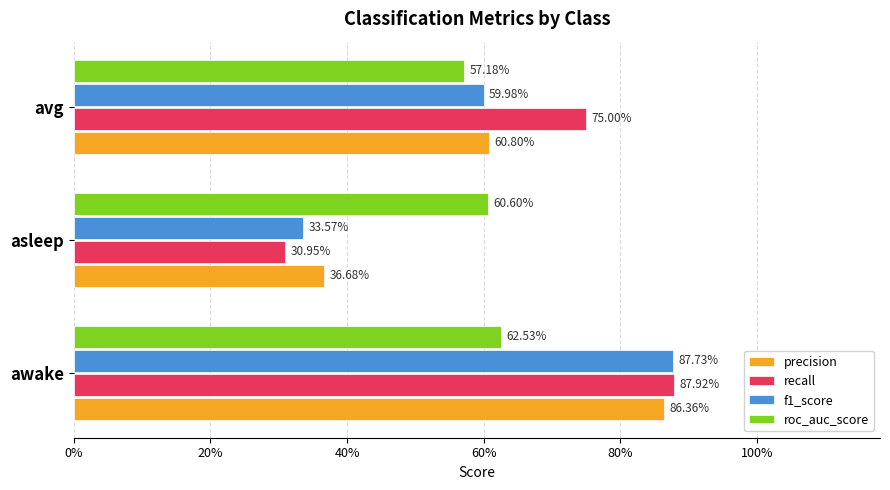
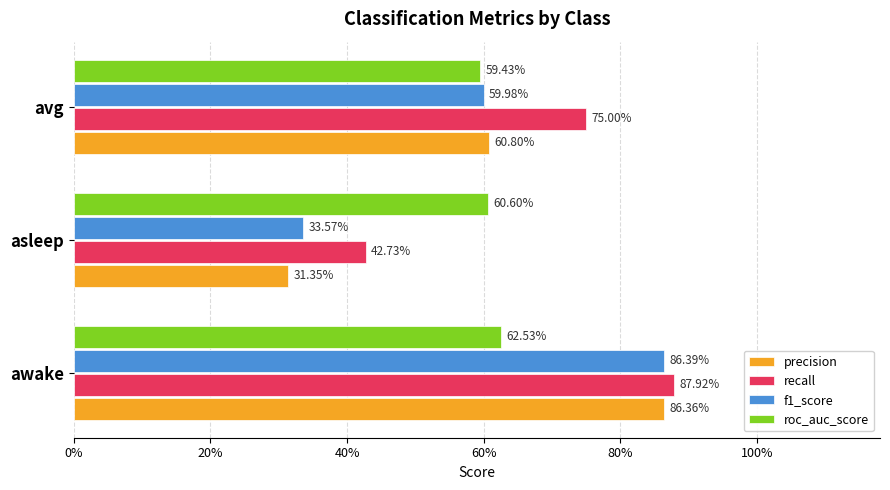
  {
    "precision": {
      "avg": "60.80%",
-     "asleep": "36.68%",
+     "asleep": "31.35%",
      "awake": "86.36%"
    },
    "recall": {
      "avg": "75.00%",
-     "asleep": "30.95%",
+     "asleep": "42.73%",
      "awake": "87.92%"
    },
    "f1_score": {
      "avg": "59.98%",
      "asleep": "33.57%",
-     "awake": "87.73%"
+     "awake": "86.39%"
    },
    "roc_auc_score": {
-     "avg": "57.18%",
+     "avg": "59.43%",
      "asleep": "60.60%",
      "awake": "62.53%"
    }
  }
